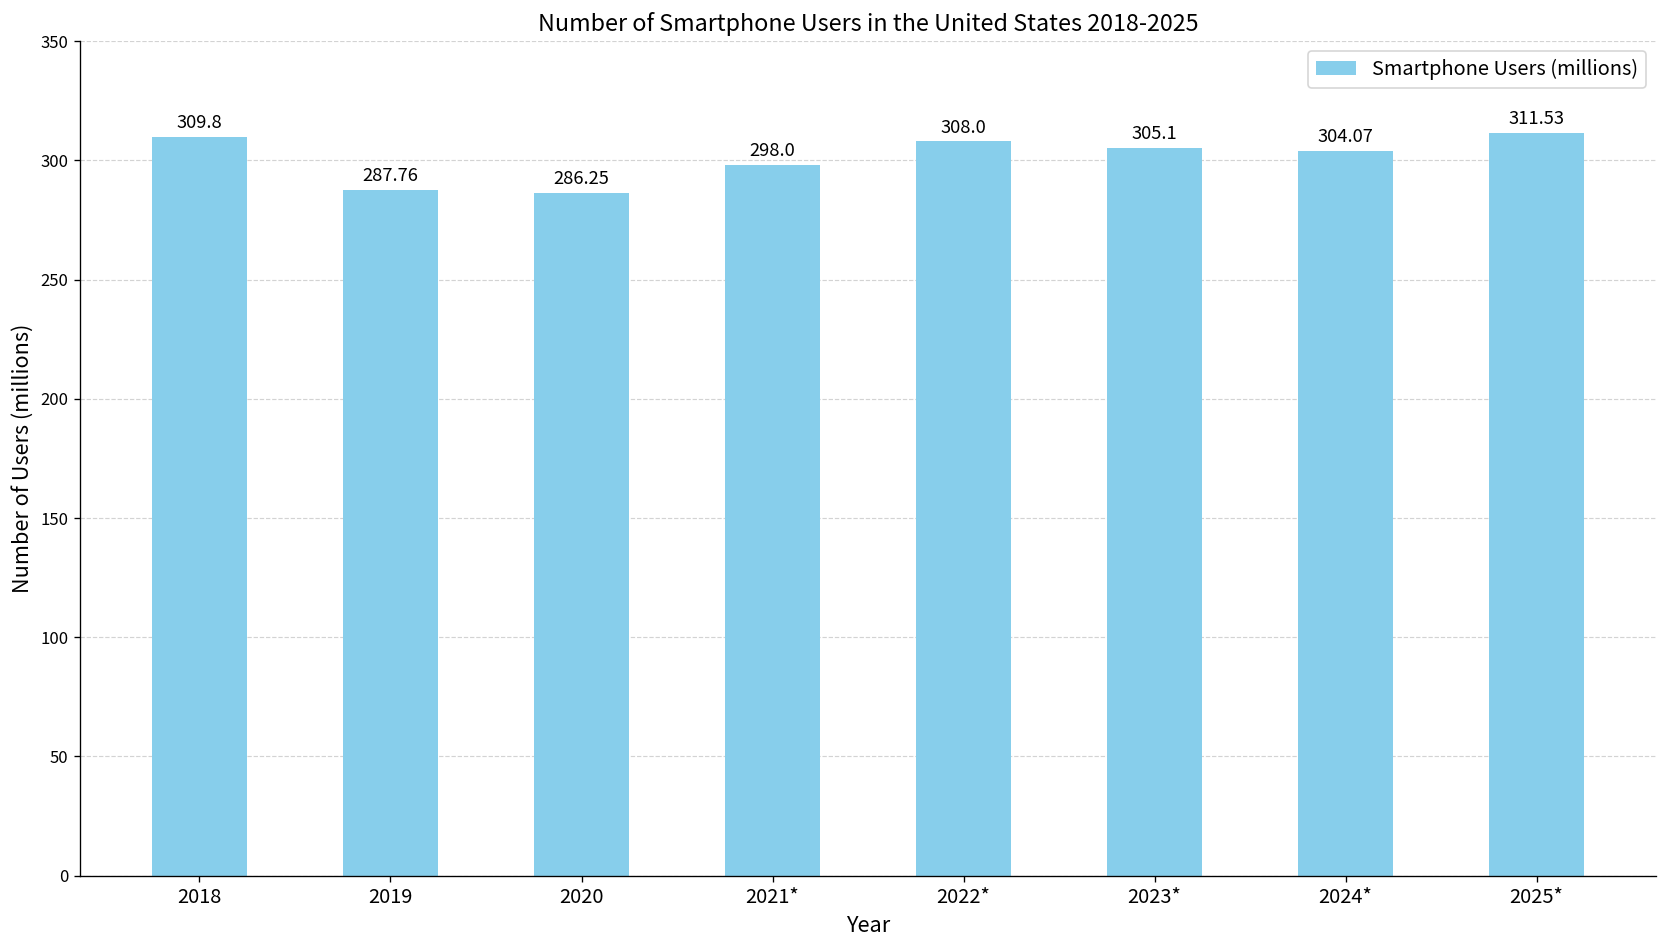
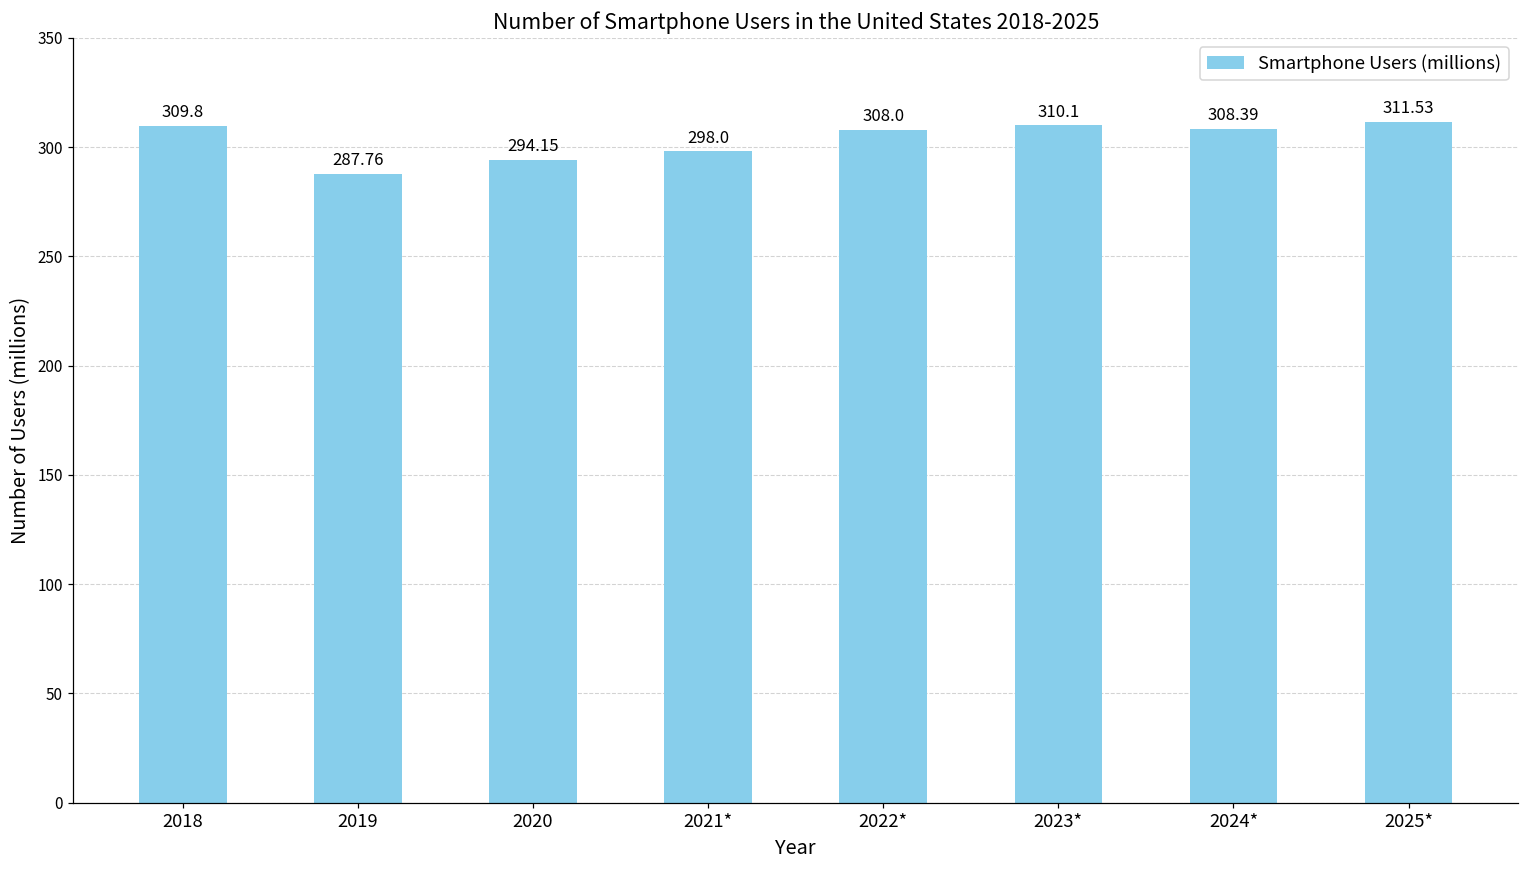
  {
    "2018": 309.8,
    "2019": 287.76,
-   "2020": 286.25,
+   "2020": 294.15,
    "2021*": 298.0,
    "2022*": 308.0,
-   "2023*": 305.1,
-   "2024*": 304.07,
+   "2023*": 310.1,
+   "2024*": 308.39,
    "2025*": 311.53
  }
